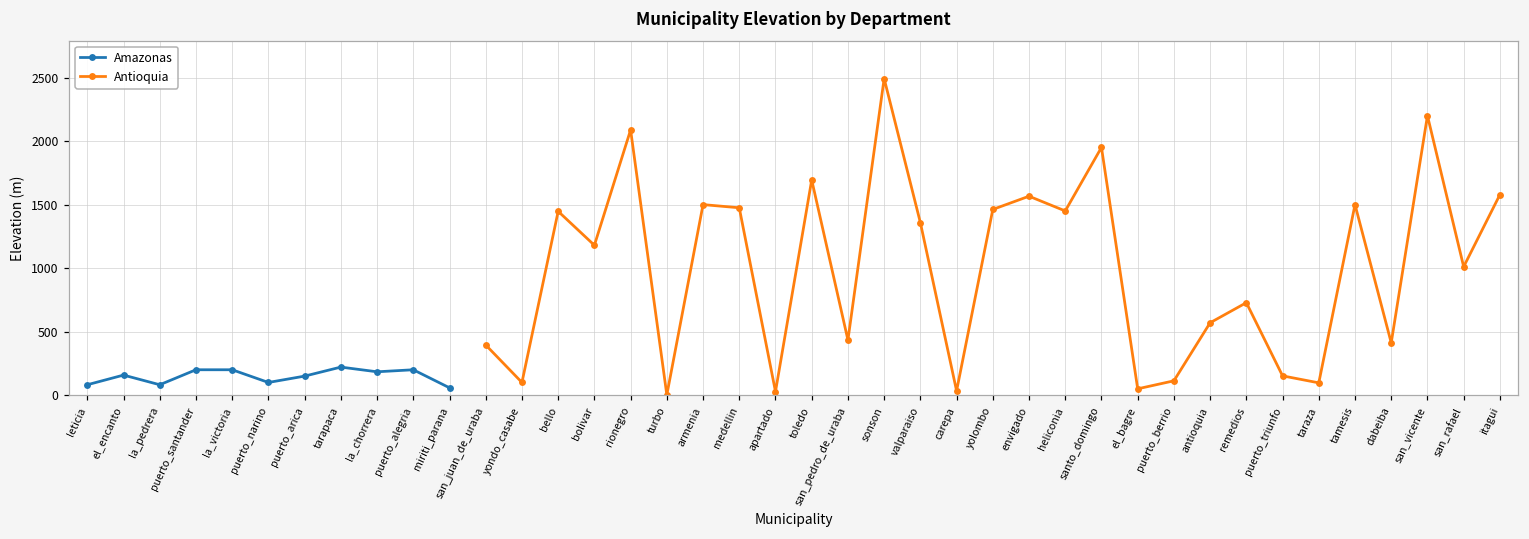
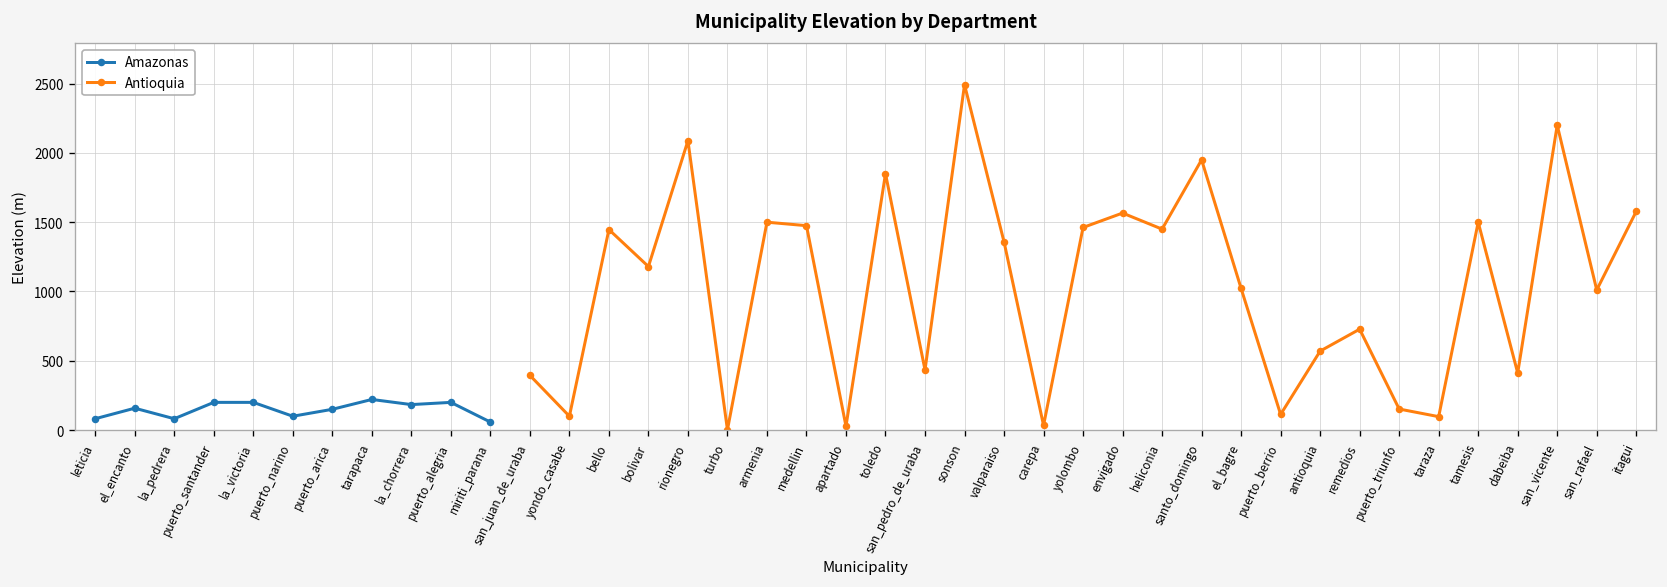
  {
    "Amazonas": {
      "leticia": 80,
      "el_encanto": 160,
      "la_pedrera": 80,
      "puerto_santander": 200,
      "la_victoria": 200,
      "puerto_narino": 100,
      "puerto_arica": 150,
      "tarapaca": 220,
      "la_chorrera": 180,
      "puerto_alegria": 200,
      "miriti_parana": 60
    },
    "Antioquia": {
      "san_juan_de_uraba": 400,
      "yondo_casabe": 100,
      "bello": 1450,
      "bolivar": 1180,
      "rionegro": 2090,
      "turbo": 0,
      "armenia": 1500,
      "medellin": 1480,
      "apartado": 30,
-     "toledo": 1690,
+     "toledo": 1850,
      "san_pedro_de_uraba": 430,
      "sonson": 2490,
      "valparaiso": 1360,
      "carepa": 30,
      "yolombo": 1460,
      "envigado": 1570,
      "heliconia": 1450,
      "santo_domingo": 1950,
-     "el_bagre": 50,
+     "el_bagre": 1020,
      "puerto_berrio": 110,
      "antioquia": 570,
      "remedios": 730,
      "puerto_triunfo": 150,
      "taraza": 100,
      "tamesis": 1500,
      "dabeiba": 410,
      "san_vicente": 2200,
      "san_rafael": 1010,
      "itagui": 1580
    }
  }
